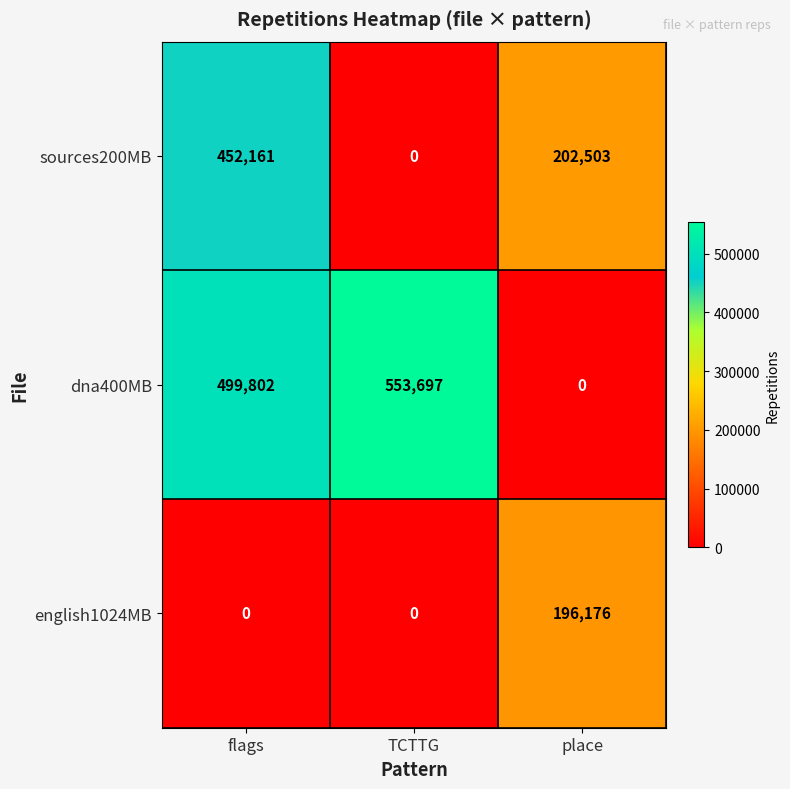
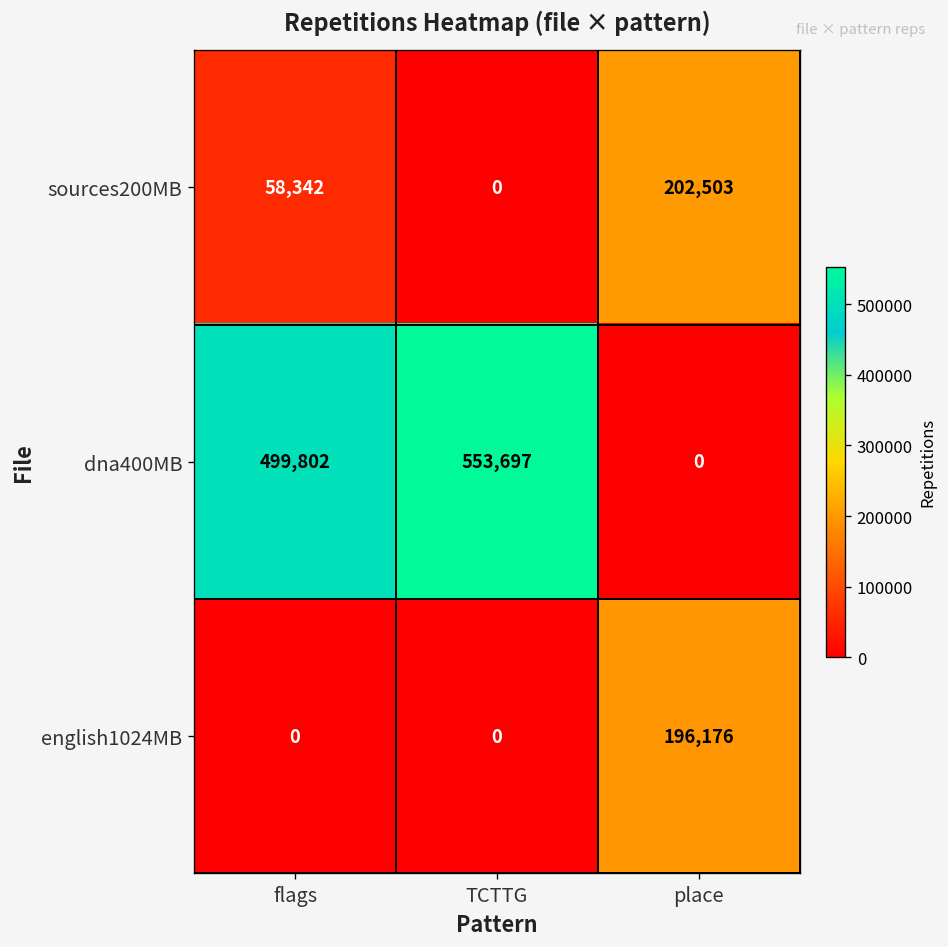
  {
    "sources200MB": {
-     "flags": "452,161",
+     "flags": "58,342",
      "TCTTG": "0",
      "place": "202,503"
    },
    "dna400MB": {
      "flags": "499,802",
      "TCTTG": "553,697",
      "place": "0"
    },
    "english1024MB": {
      "flags": "0",
      "TCTTG": "0",
      "place": "196,176"
    }
  }
